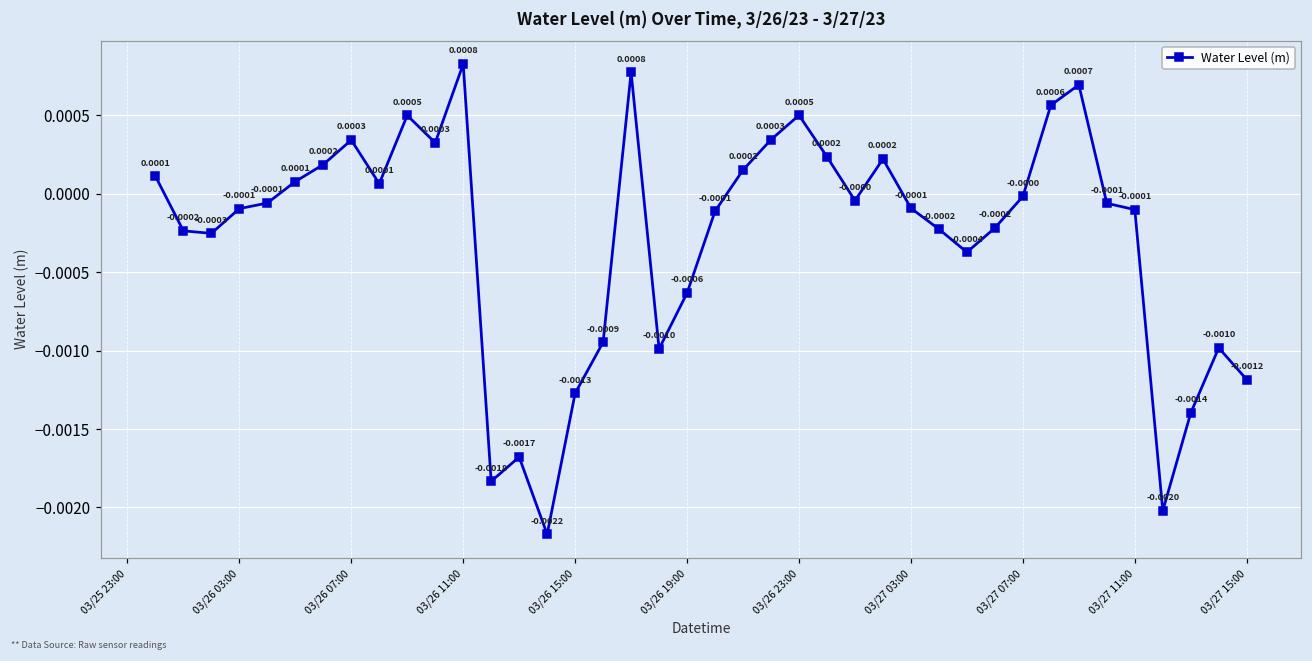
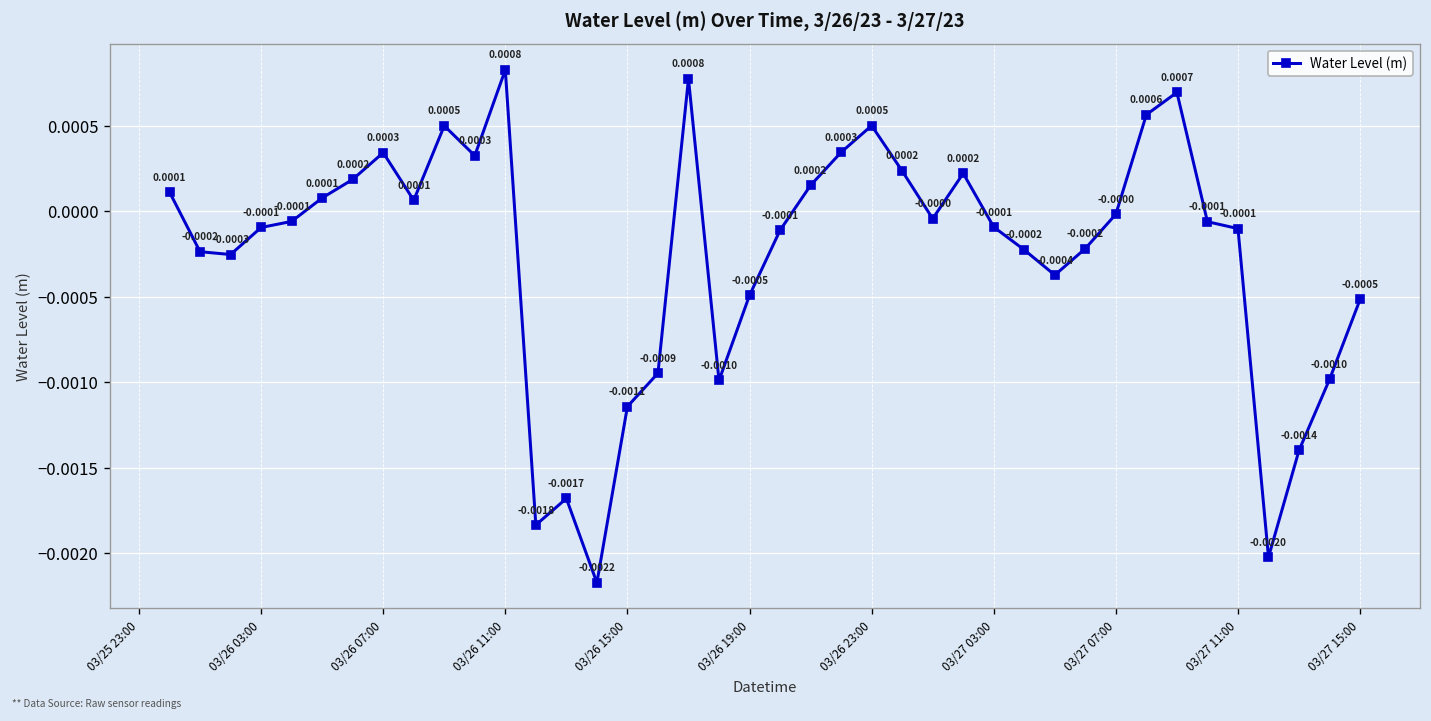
  {
    "03/26 03:00": -0.0001,
    "03/26 07:00": 0.0003,
    "03/26 11:00": 0.0008,
-   "03/26 15:00": -0.0013,
-   "03/26 19:00": -0.0006,
+   "03/26 15:00": -0.0011,
+   "03/26 19:00": -0.0005,
    "03/26 23:00": 0.0005,
    "03/27 03:00": -0.0001,
    "03/27 07:00": -0.0000,
    "03/27 11:00": -0.0001,
-   "03/27 15:00": -0.0012
+   "03/27 15:00": -0.0005
  }
